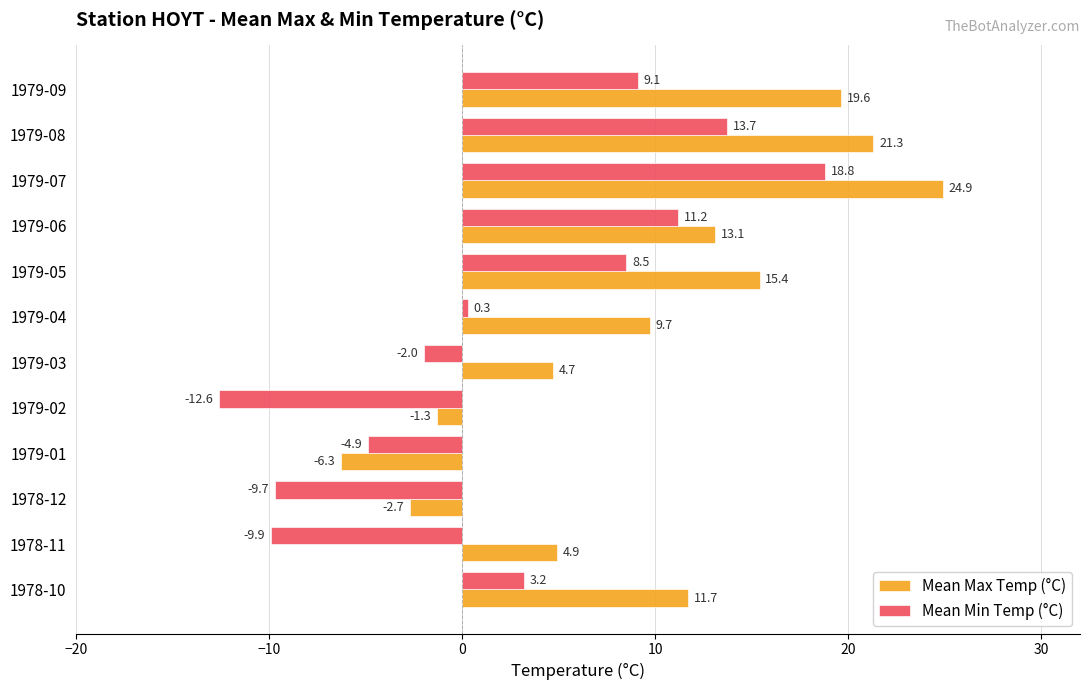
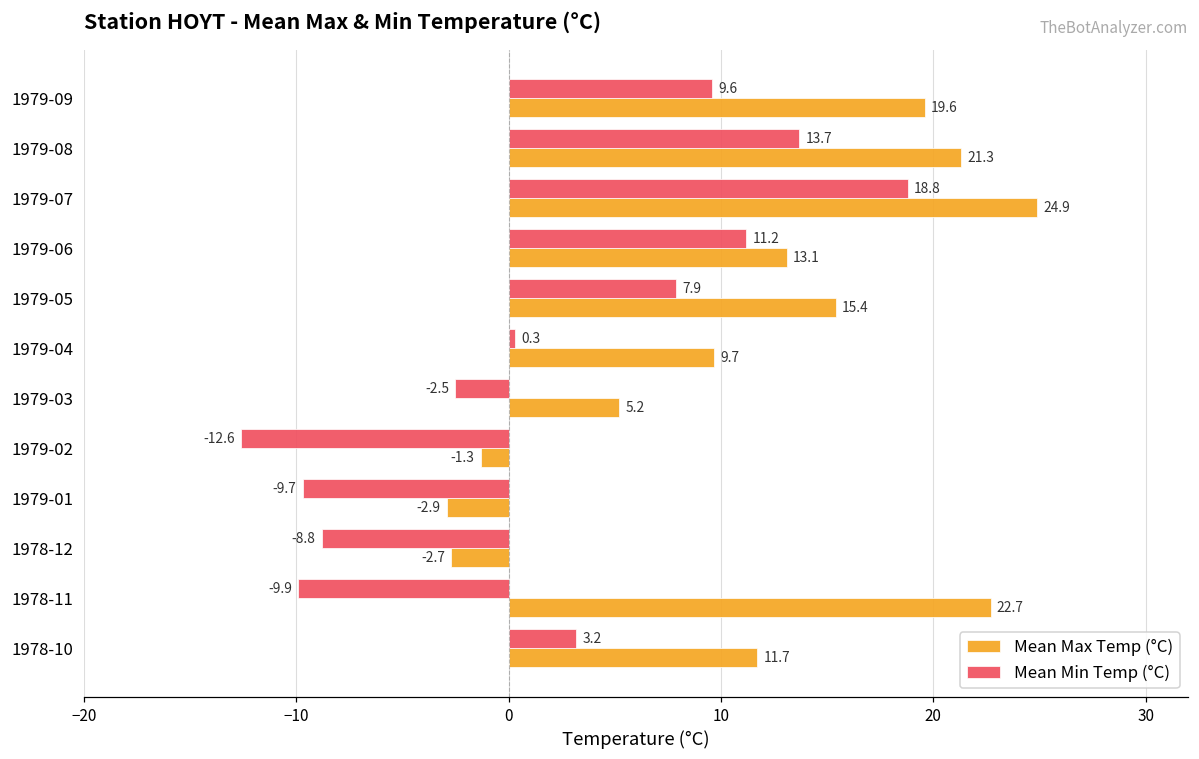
  {
    "Mean Max Temp (°C)": {
      "1979-09": 19.6,
      "1979-08": 21.3,
      "1979-07": 24.9,
      "1979-06": 13.1,
      "1979-05": 15.4,
      "1979-04": 9.7,
-     "1979-03": 4.7,
+     "1979-03": 5.2,
      "1979-02": -1.3,
-     "1979-01": -6.3,
+     "1979-01": -2.9,
      "1978-12": -2.7,
-     "1978-11": 4.9,
+     "1978-11": 22.7,
      "1978-10": 11.7
    },
    "Mean Min Temp (°C)": {
-     "1979-09": 9.1,
+     "1979-09": 9.6,
      "1979-08": 13.7,
      "1979-07": 18.8,
      "1979-06": 11.2,
-     "1979-05": 8.5,
+     "1979-05": 7.9,
      "1979-04": 0.3,
-     "1979-03": -2.0,
+     "1979-03": -2.5,
      "1979-02": -12.6,
-     "1979-01": -4.9,
-     "1978-12": -9.7,
+     "1979-01": -9.7,
+     "1978-12": -8.8,
      "1978-11": -9.9,
      "1978-10": 3.2
    }
  }
